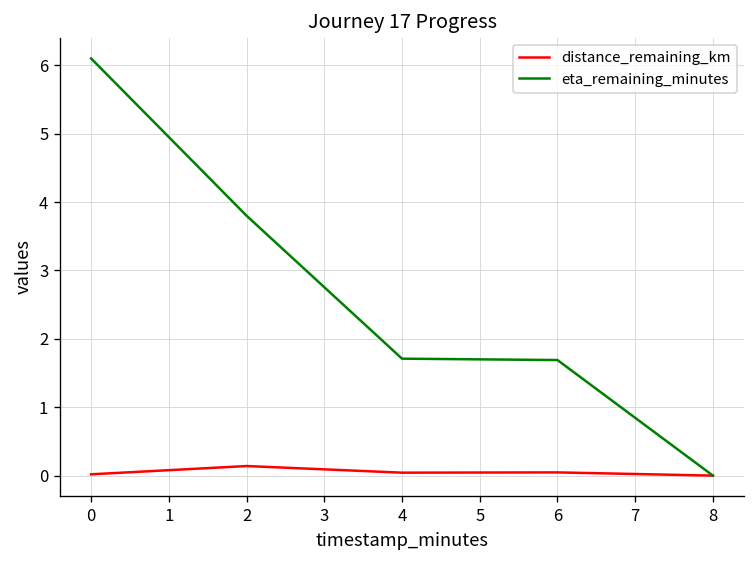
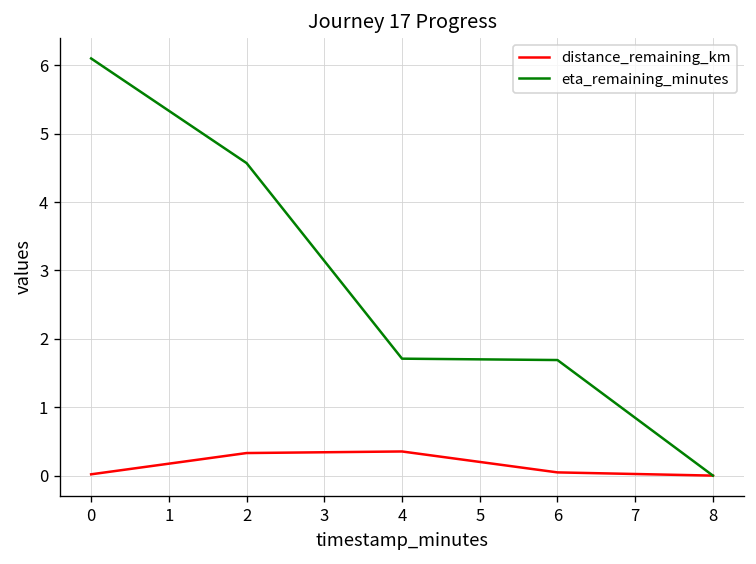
  {
    "distance_remaining_km": {
      "0": 0.0,
-     "2": 0.1,
-     "4": 0.0,
+     "2": 0.3,
+     "4": 0.4,
      "6": 0.0
    },
    "eta_remaining_minutes": {
      "0": 6.1,
-     "2": 3.8,
+     "2": 4.6,
      "4": 1.7,
      "6": 1.7
    }
  }
